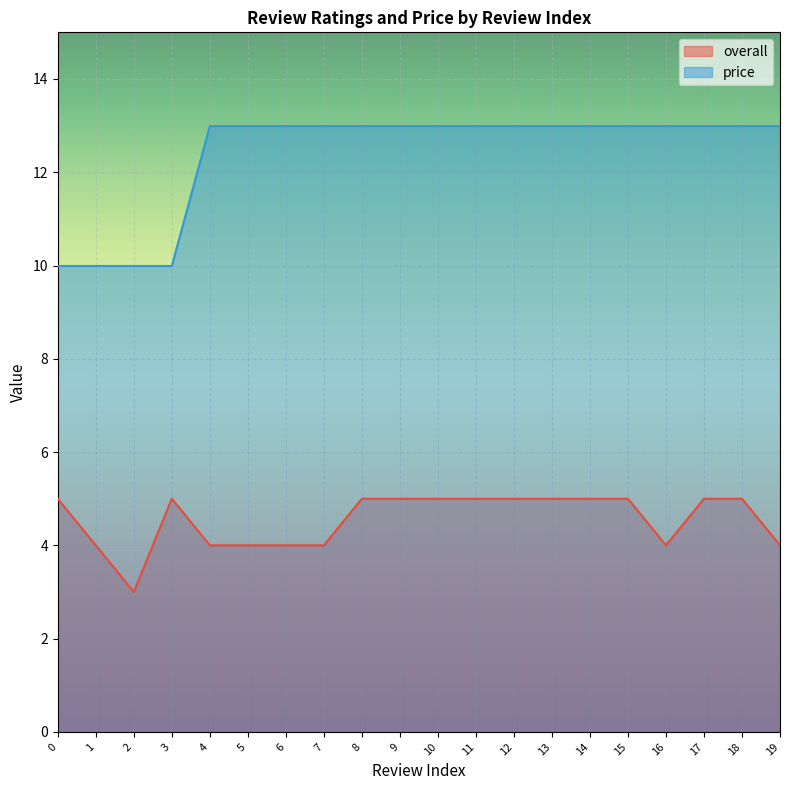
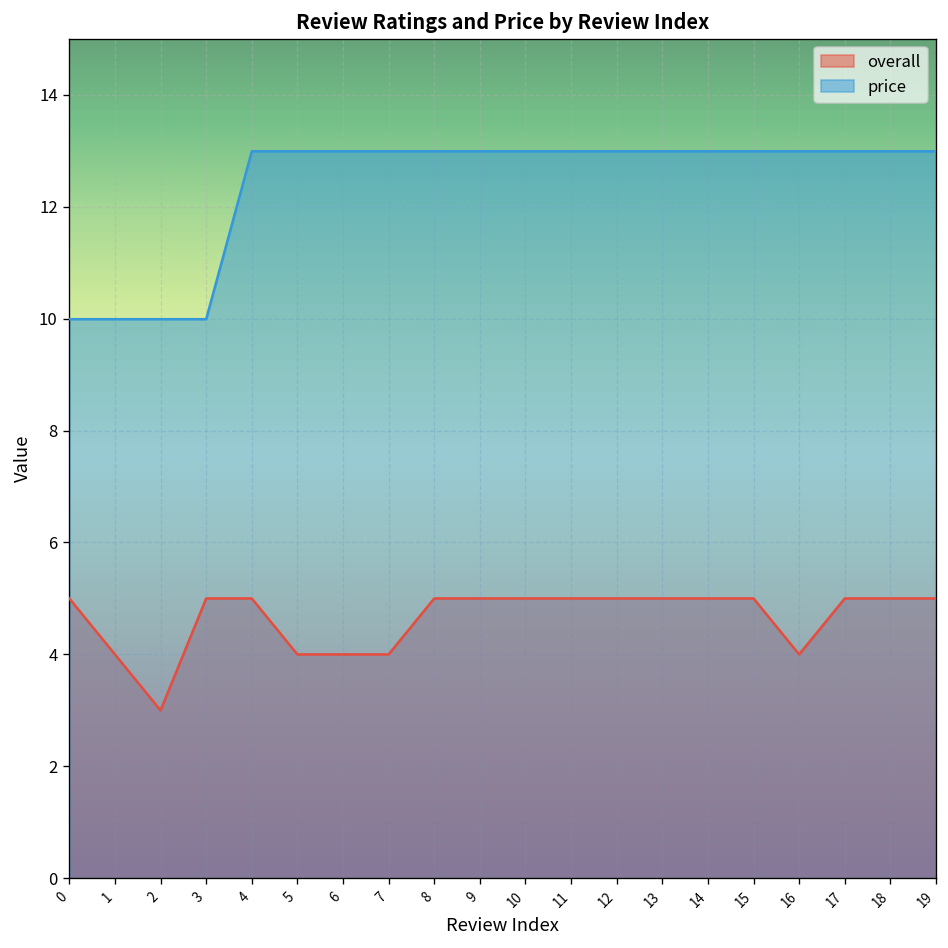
  {
    "overall": {
      "0": 5,
      "1": 4,
      "2": 3,
      "3": 5,
-     "4": 4,
+     "4": 5,
      "5": 4,
      "6": 4,
      "7": 4,
      "8": 5,
      "9": 5,
      "10": 5,
      "11": 5,
      "12": 5,
      "13": 5,
      "14": 5,
      "15": 5,
      "16": 4,
      "17": 5,
      "18": 5,
-     "19": 4
+     "19": 5
    },
    "price": {
      "0": 10,
      "1": 10,
      "2": 10,
      "3": 10,
      "4": 13,
      "5": 13,
      "6": 13,
      "7": 13,
      "8": 13,
      "9": 13,
      "10": 13,
      "11": 13,
      "12": 13,
      "13": 13,
      "14": 13,
      "15": 13,
      "16": 13,
      "17": 13,
      "18": 13,
      "19": 13
    }
  }
